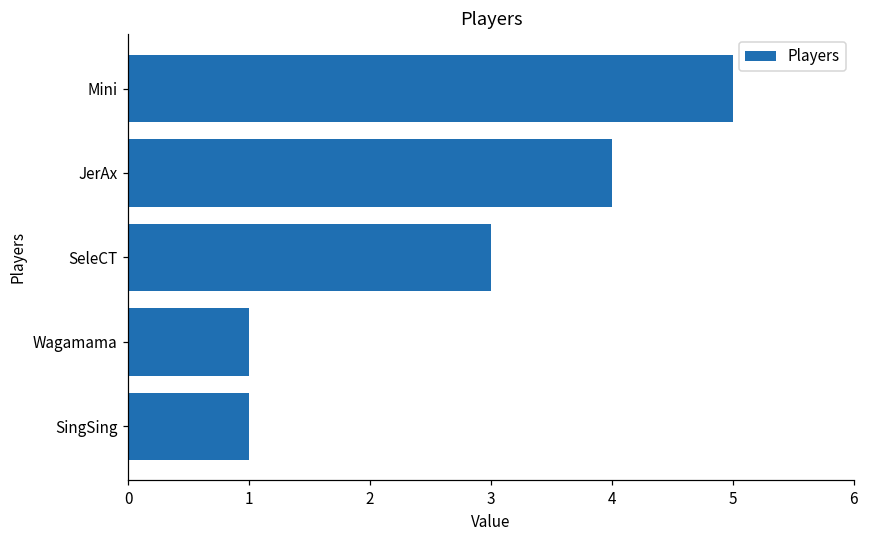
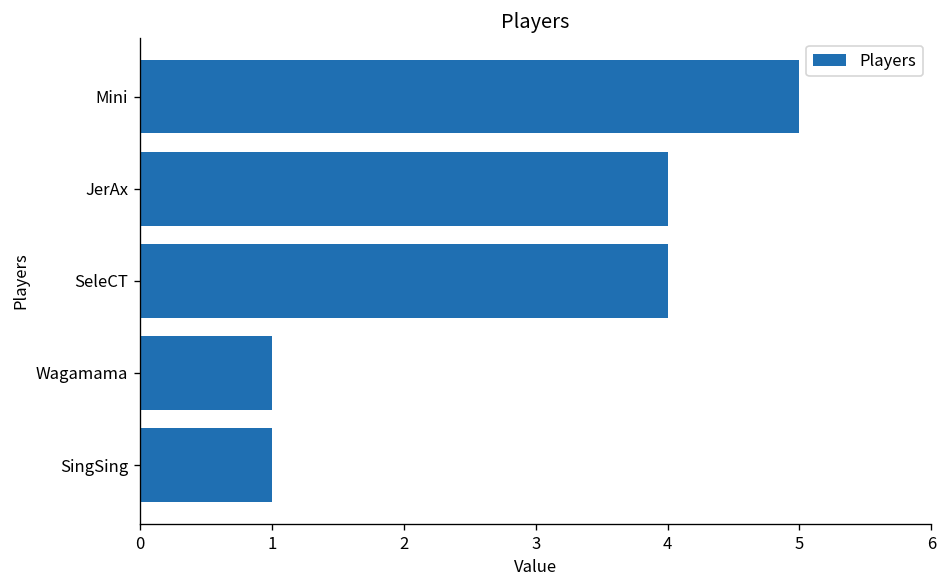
  {
    "Mini": 5,
    "JerAx": 4,
-   "SeleCT": 3,
+   "SeleCT": 4,
    "Wagamama": 1,
    "SingSing": 1
  }
